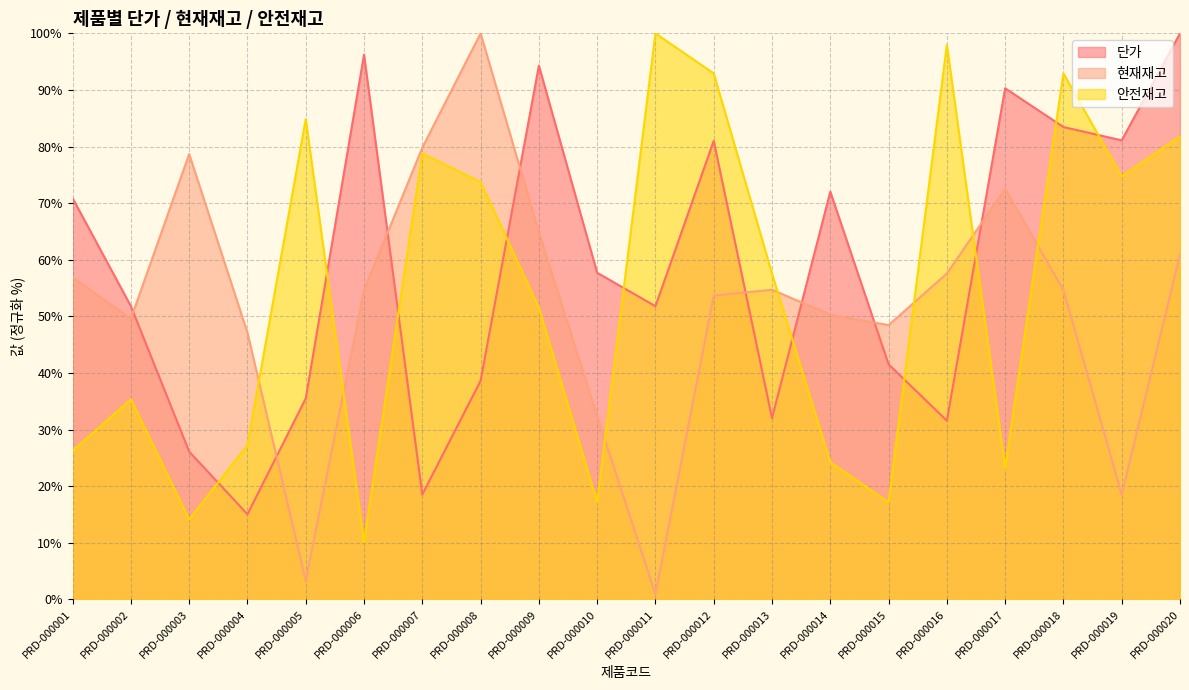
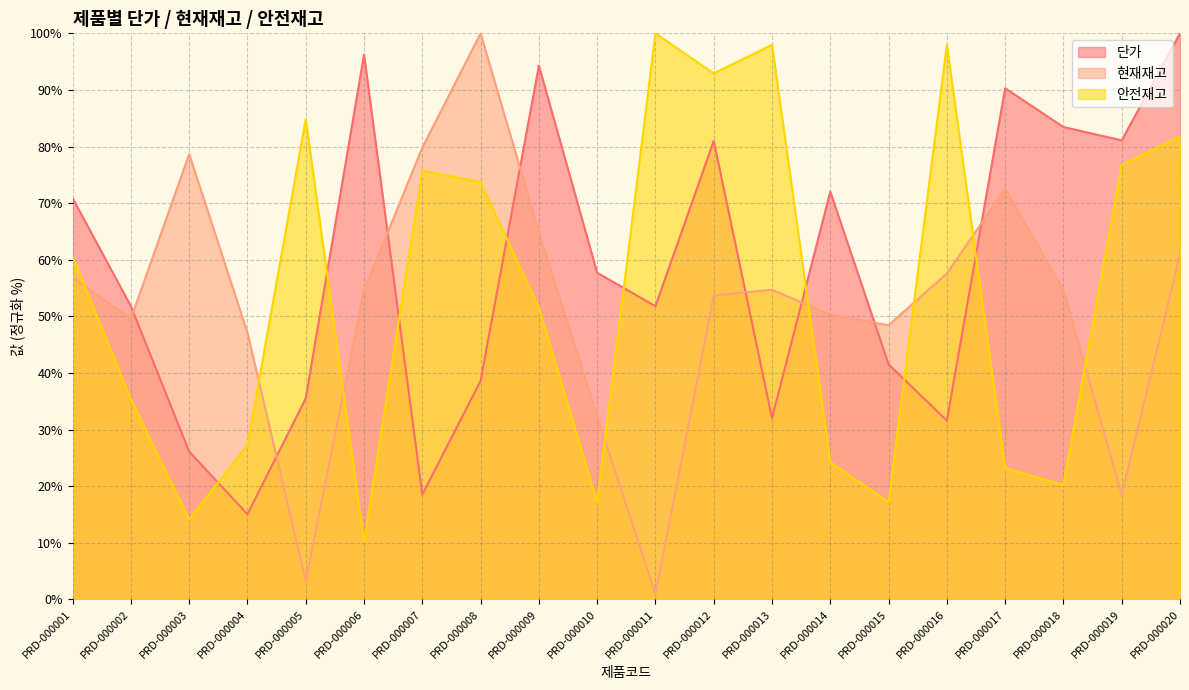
  {
    "안전재고": {
-     "PRD-000001": "26%",
+     "PRD-000001": "61%",
      "PRD-000002": "35%",
      "PRD-000003": "14%",
      "PRD-000004": "27%",
      "PRD-000005": "85%",
      "PRD-000006": "10%",
-     "PRD-000007": "79%",
+     "PRD-000007": "76%",
      "PRD-000008": "74%",
      "PRD-000009": "52%",
      "PRD-000010": "17%",
      "PRD-000011": "100%",
      "PRD-000012": "93%",
-     "PRD-000013": "58%",
+     "PRD-000013": "98%",
      "PRD-000014": "24%",
      "PRD-000015": "17%",
      "PRD-000016": "98%",
      "PRD-000017": "23%",
-     "PRD-000018": "93%",
-     "PRD-000019": "75%",
+     "PRD-000018": "20%",
+     "PRD-000019": "77%",
      "PRD-000020": "82%"
    }
  }
